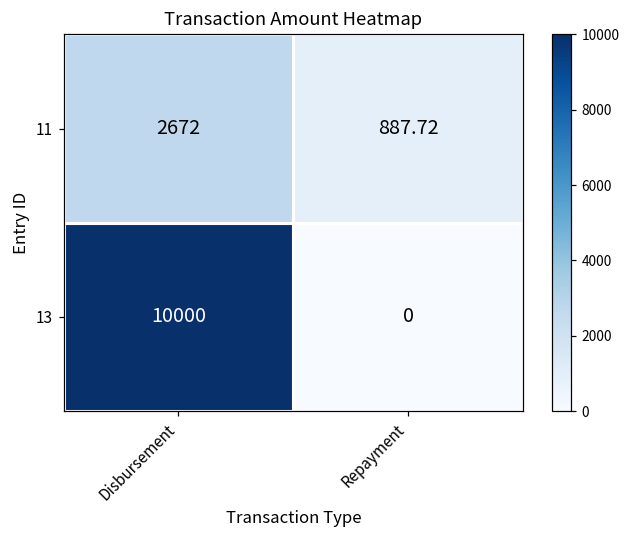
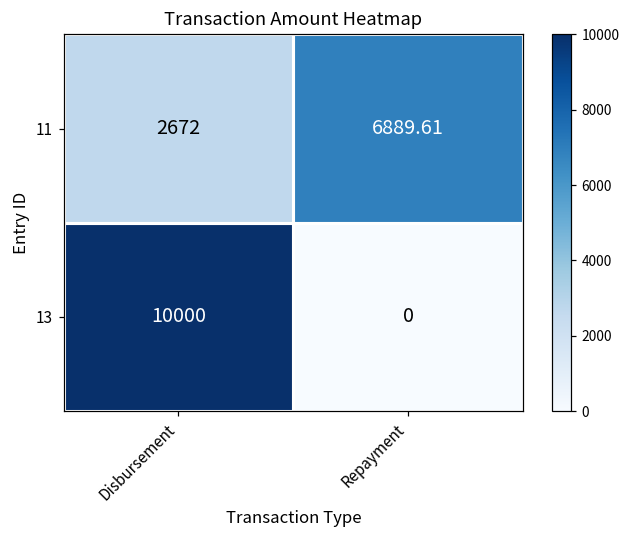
  {
    "11": {
      "Disbursement": 2672,
-     "Repayment": 887.72
+     "Repayment": 6889.61
    },
    "13": {
      "Disbursement": 10000,
      "Repayment": 0
    }
  }
